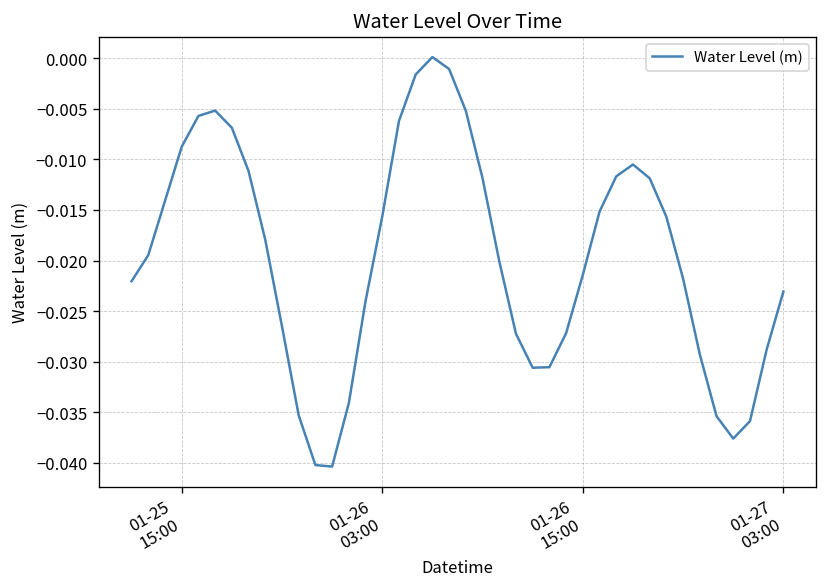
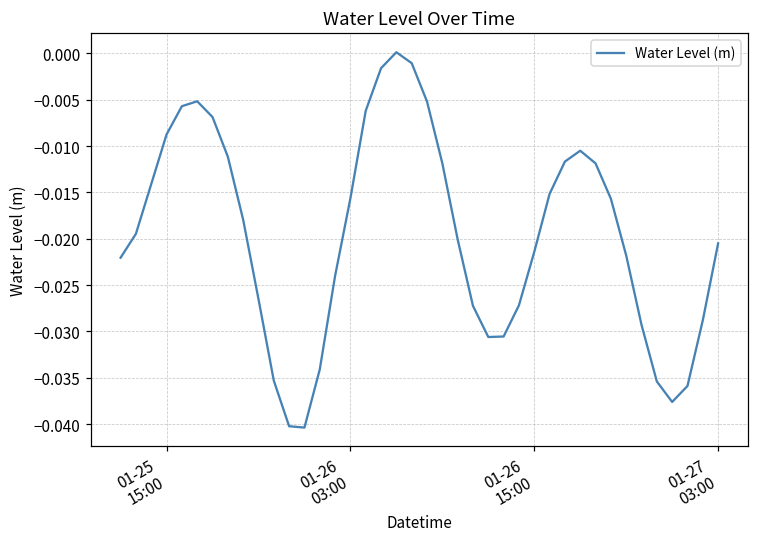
  {
    "01-25 15:00": -0.009,
    "01-26 03:00": -0.016,
    "01-26 15:00": -0.021,
-   "01-27 03:00": -0.023
+   "01-27 03:00": -0.021
  }
